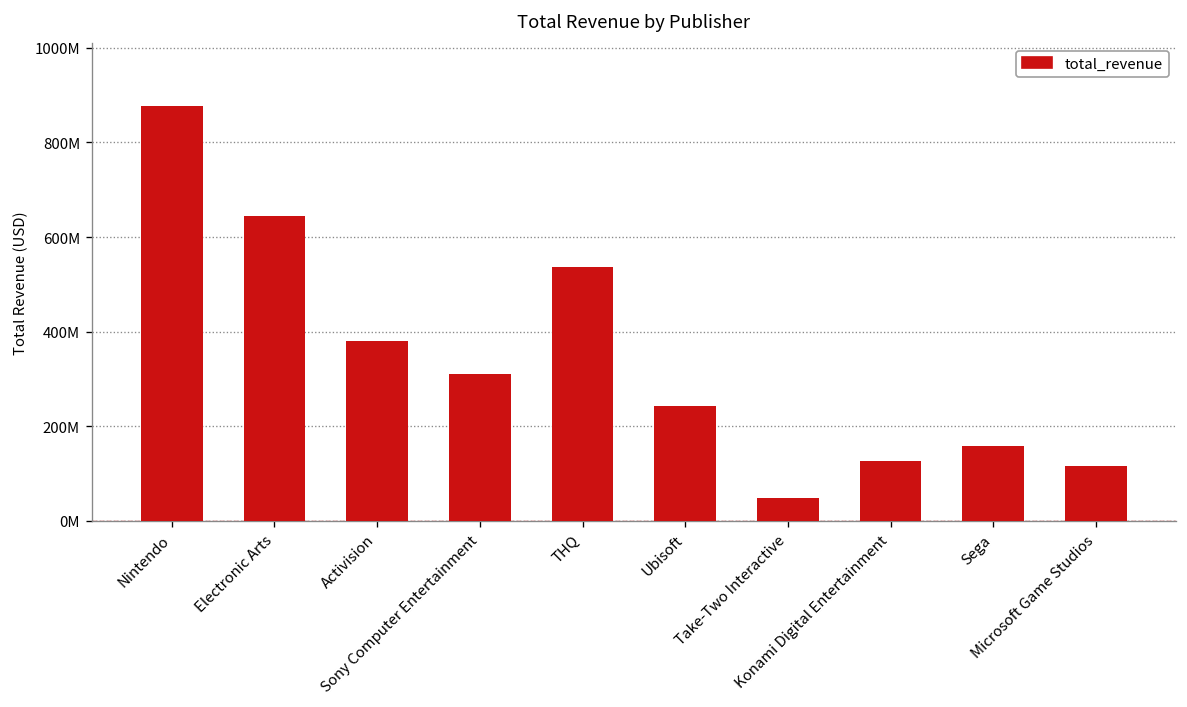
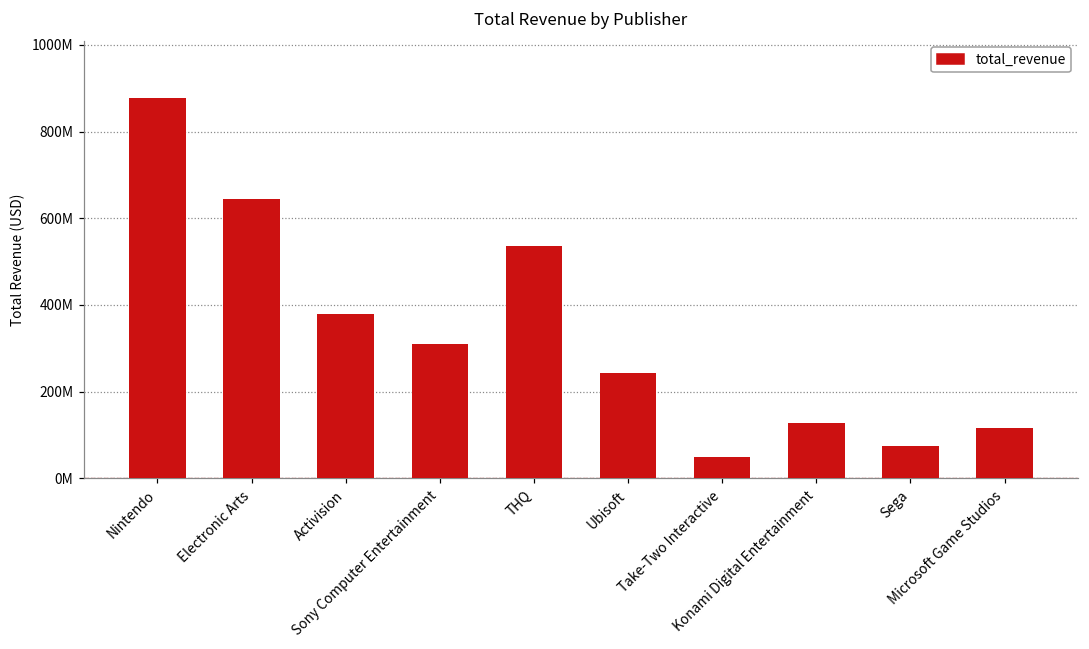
  {
    "Nintendo": 880000000,
    "Electronic Arts": 640000000,
    "Activision": 380000000,
    "Sony Computer Entertainment": 310000000,
    "THQ": 540000000,
    "Ubisoft": 240000000,
    "Take-Two Interactive": 50000000,
    "Konami Digital Entertainment": 130000000,
-   "Sega": 160000000,
+   "Sega": 80000000,
    "Microsoft Game Studios": 120000000
  }
